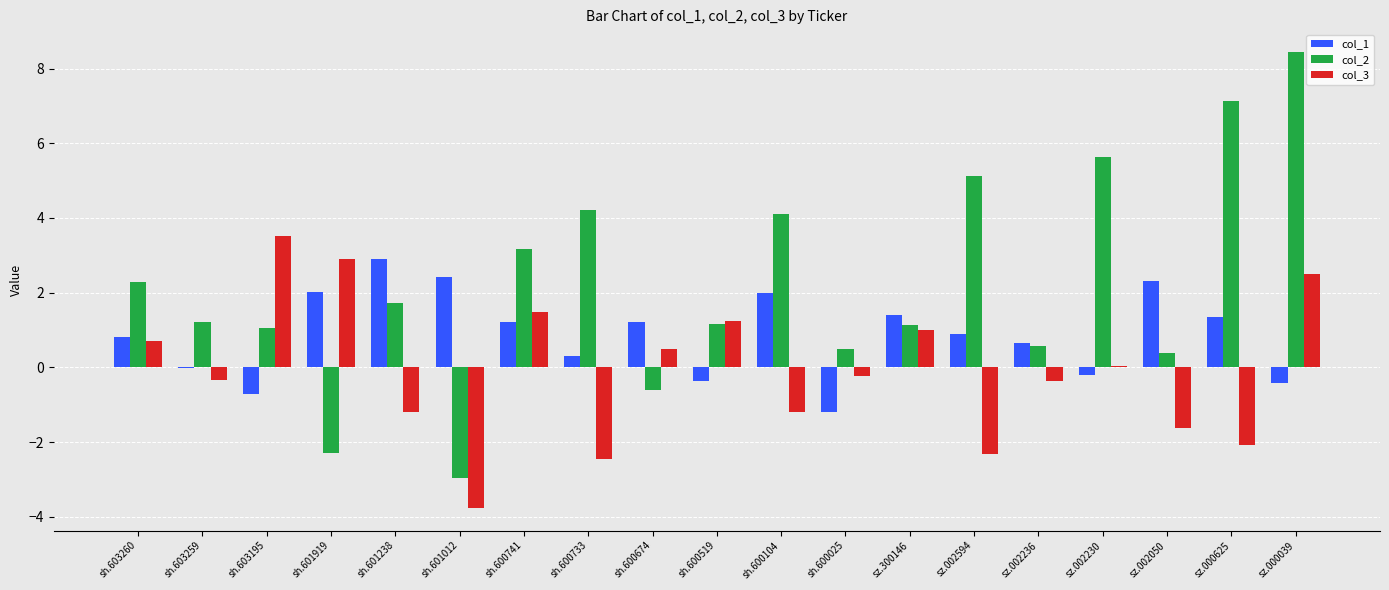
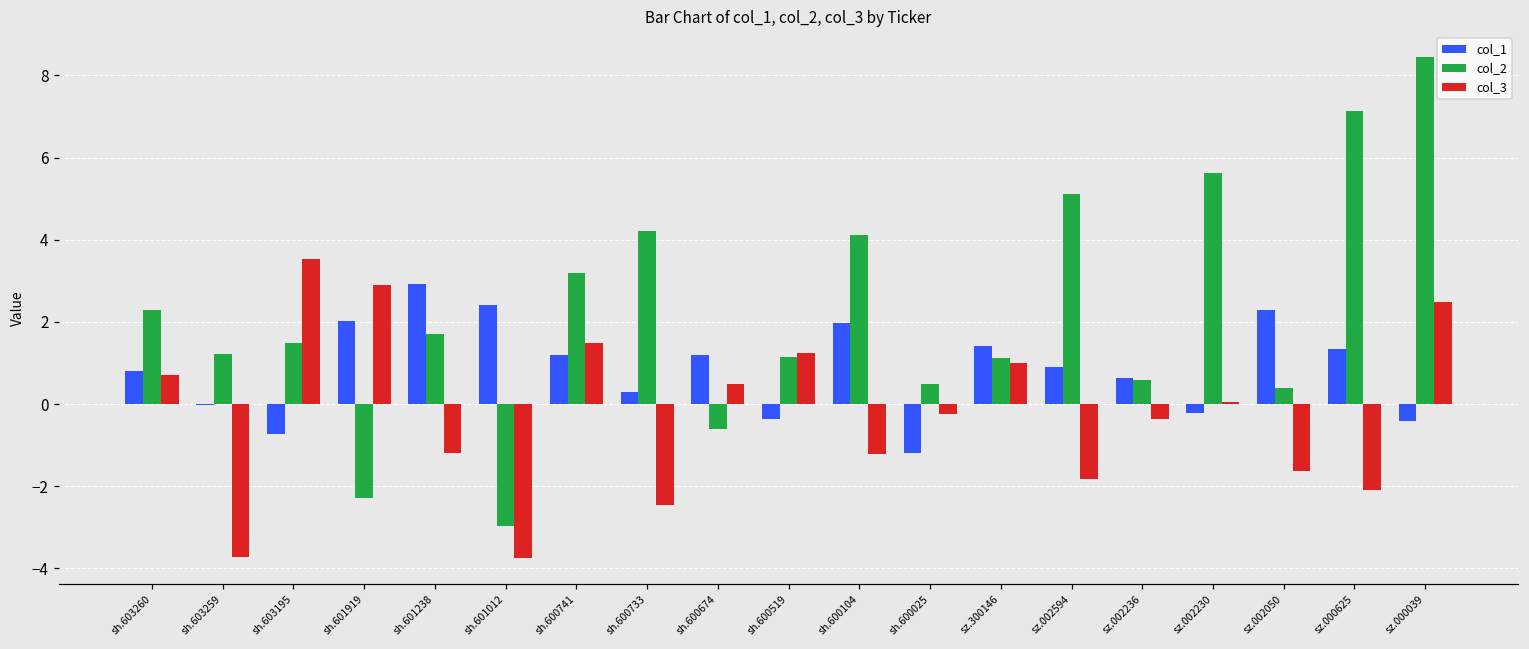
  {
    "col_1": {
      "sh.603260": 0.8,
      "sh.603195": -0.7,
      "sh.601919": 2.0,
      "sh.601238": 2.9,
      "sh.601012": 2.4,
      "sh.600741": 1.2,
      "sh.600733": 0.3,
      "sh.600674": 1.2,
      "sh.600519": -0.4,
      "sh.600104": 2.0,
      "sh.600025": -1.2,
      "sz.300146": 1.4,
      "sz.002594": 0.9,
      "sz.002236": 0.6,
      "sz.002230": -0.2,
      "sz.002050": 2.3,
      "sz.000625": 1.3,
      "sz.000039": -0.4
    },
    "col_2": {
      "sh.603260": 2.3,
      "sh.603259": 1.2,
-     "sh.603195": 1.0,
+     "sh.603195": 1.5,
      "sh.601919": -2.3,
      "sh.601238": 1.7,
      "sh.601012": -3.0,
      "sh.600741": 3.2,
      "sh.600733": 4.2,
      "sh.600674": -0.6,
      "sh.600519": 1.2,
      "sh.600104": 4.1,
      "sh.600025": 0.5,
      "sz.300146": 1.1,
      "sz.002594": 5.1,
      "sz.002236": 0.6,
      "sz.002230": 5.6,
      "sz.002050": 0.4,
      "sz.000625": 7.1,
      "sz.000039": 8.4
    },
    "col_3": {
      "sh.603260": 0.7,
-     "sh.603259": -0.4,
+     "sh.603259": -3.7,
      "sh.603195": 3.5,
      "sh.601919": 2.9,
      "sh.601238": -1.2,
      "sh.601012": -3.8,
      "sh.600741": 1.5,
      "sh.600733": -2.5,
      "sh.600674": 0.5,
      "sh.600519": 1.3,
      "sh.600104": -1.2,
      "sh.600025": -0.2,
      "sz.300146": 1.0,
-     "sz.002594": -2.3,
+     "sz.002594": -1.8,
      "sz.002236": -0.4,
      "sz.002050": -1.6,
      "sz.000625": -2.1,
      "sz.000039": 2.5
    }
  }
